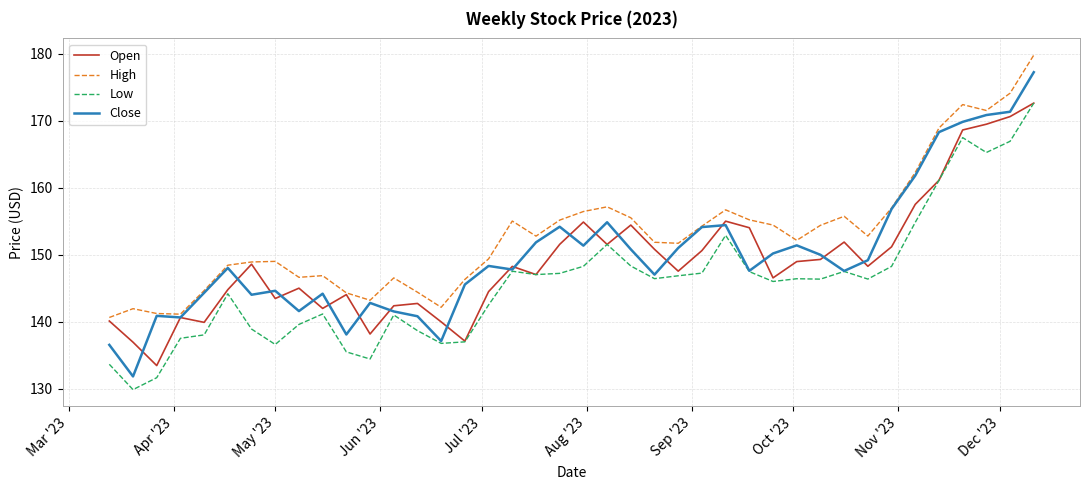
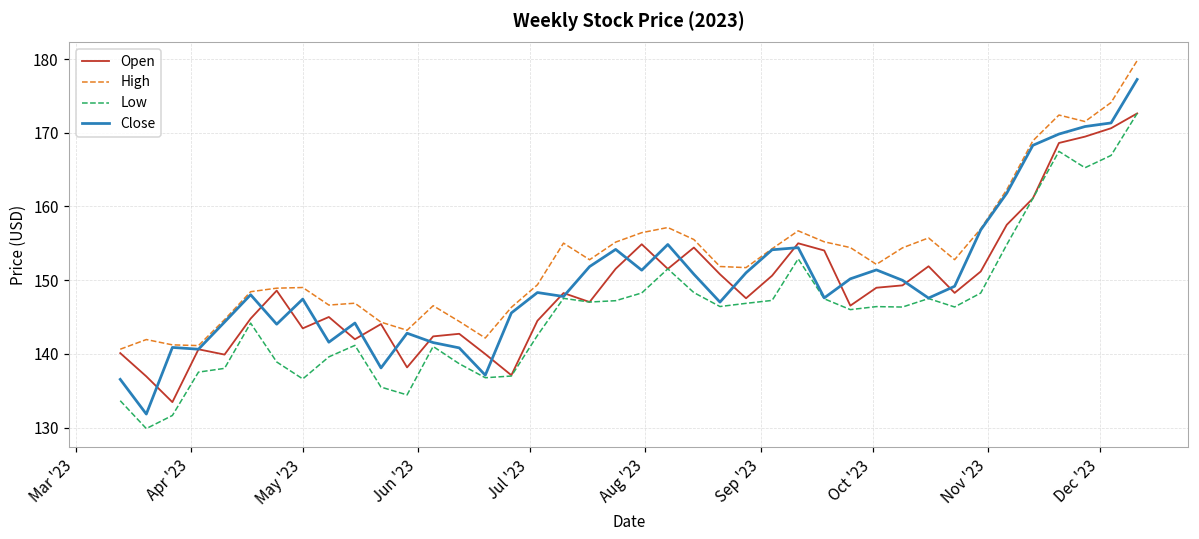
  {
    "Open": {
      "May '23": 143
    },
    "High": {
      "May '23": 149
    },
    "Low": {
      "May '23": 137
    },
    "Close": {
-     "May '23": 145
+     "May '23": 147
    }
  }
